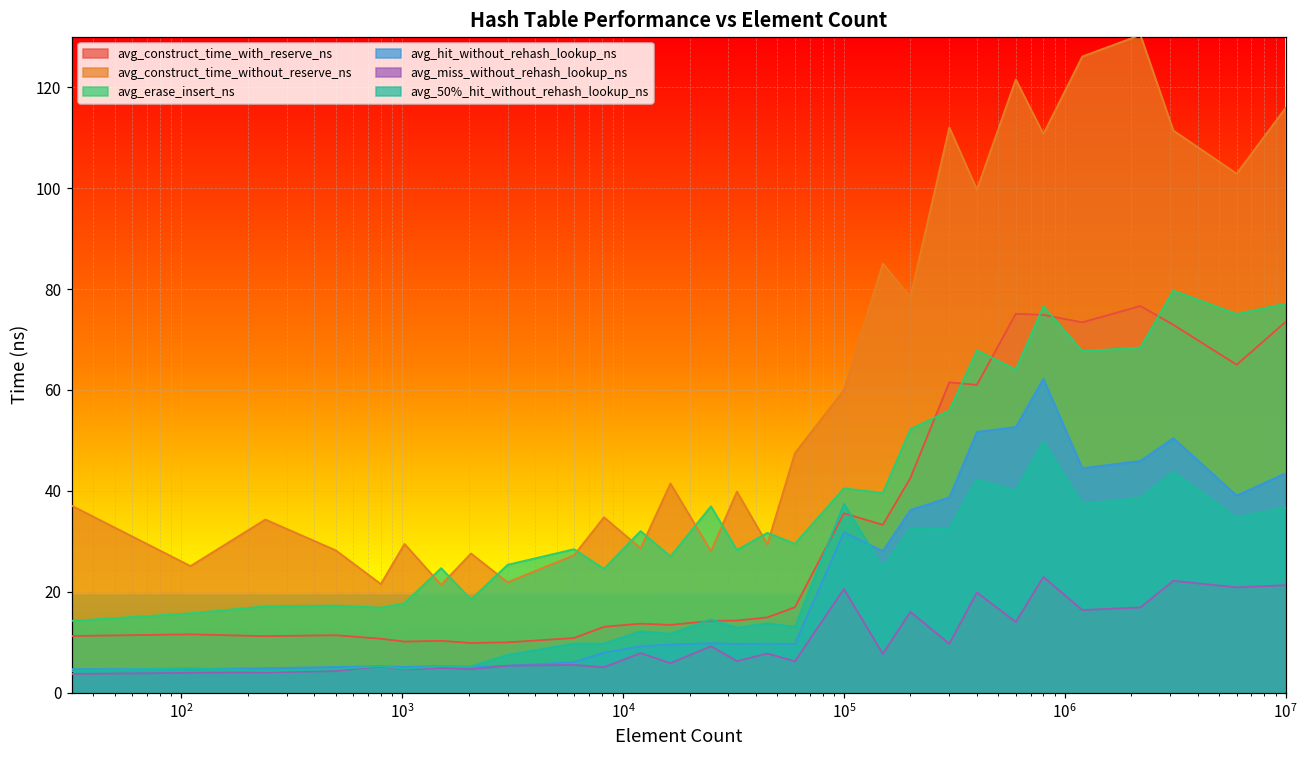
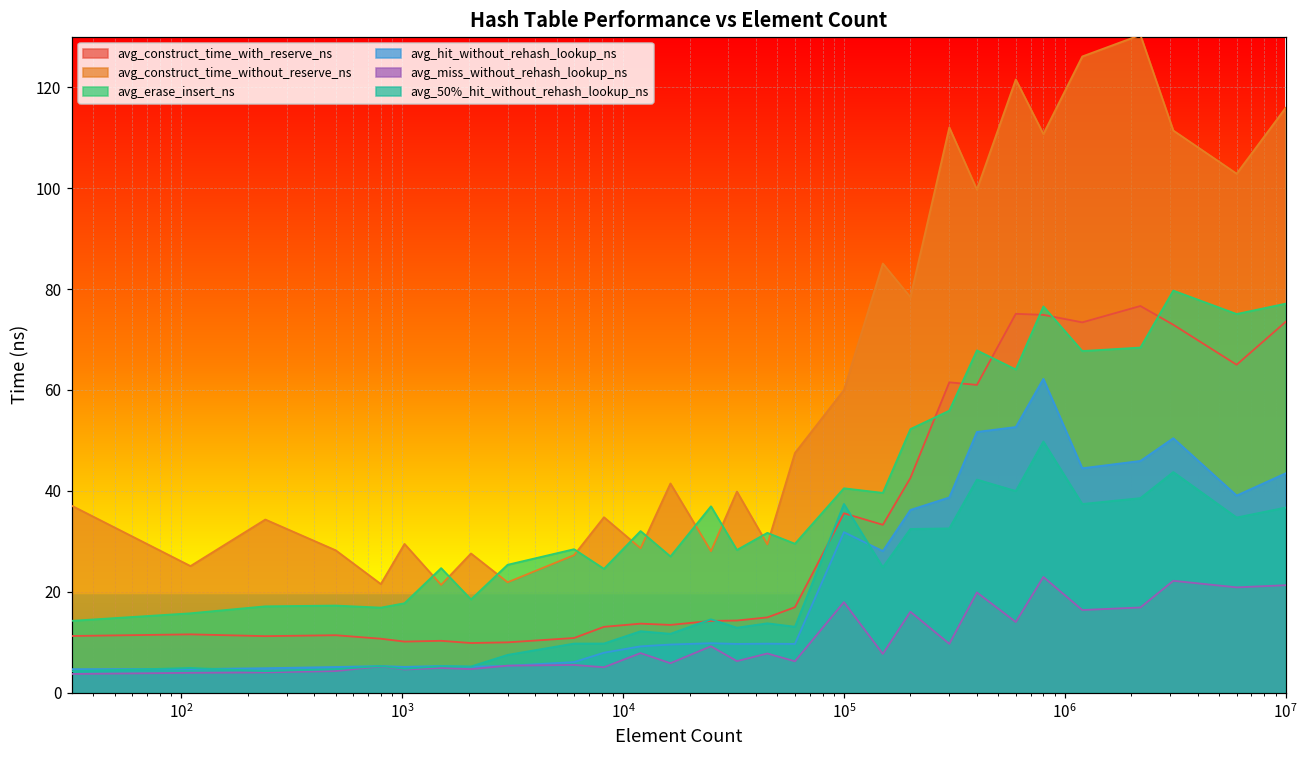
  {
    "avg_hit_without_rehash_lookup_ns": {
      "10^5": 32,
      "10^7": 43
    },
    "avg_miss_without_rehash_lookup_ns": {
-     "10^5": 21,
+     "10^5": 18,
      "10^7": 21
    }
  }
